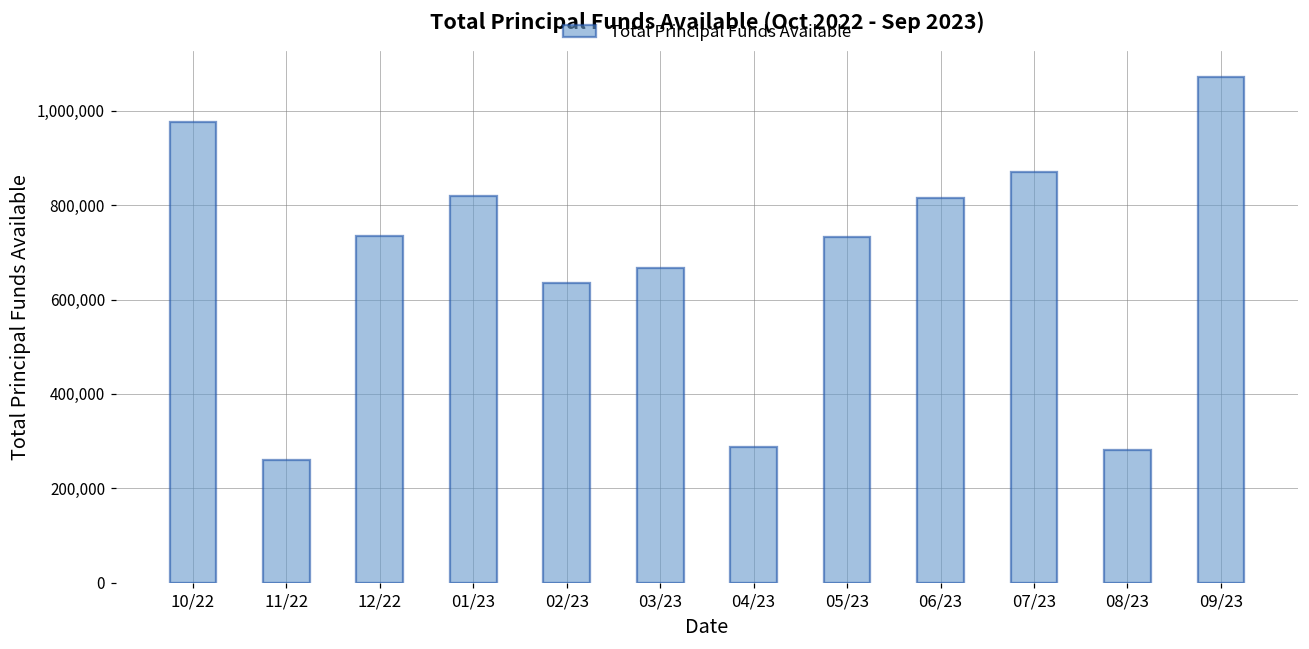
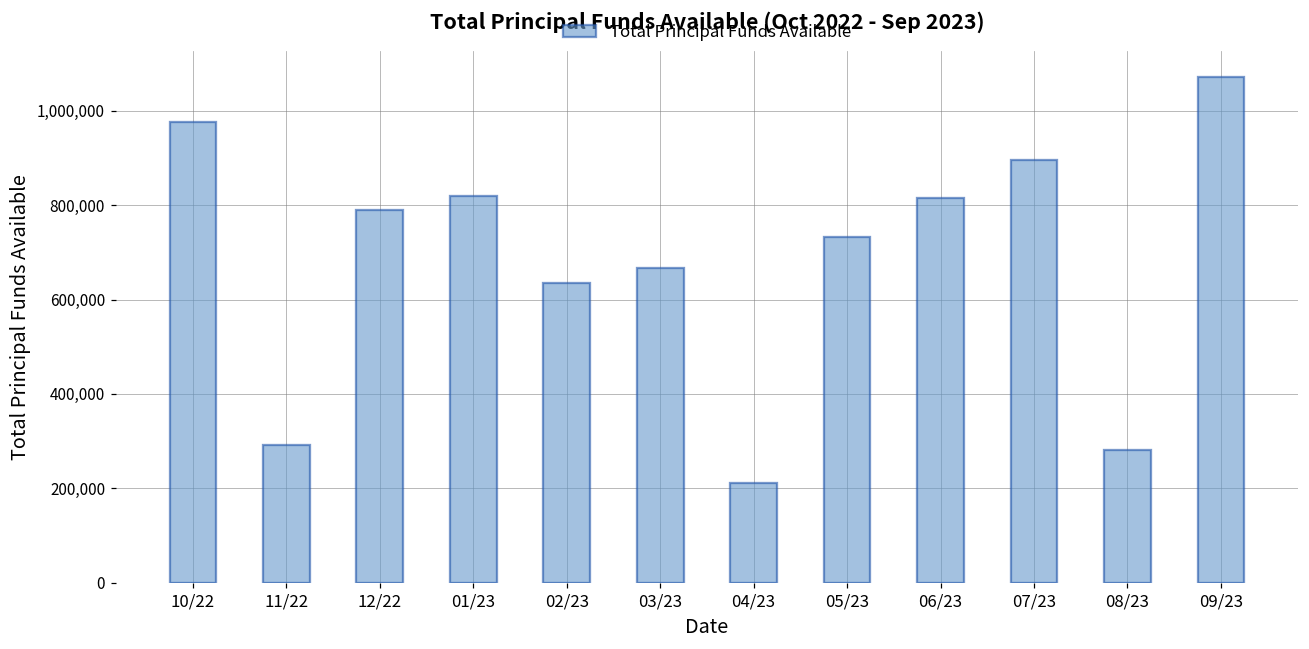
  {
    "10/22": "980,000",
-   "11/22": "260,000",
-   "12/22": "740,000",
+   "11/22": "290,000",
+   "12/22": "790,000",
    "01/23": "820,000",
    "02/23": "630,000",
    "03/23": "670,000",
-   "04/23": "290,000",
+   "04/23": "210,000",
    "05/23": "730,000",
    "06/23": "810,000",
-   "07/23": "870,000",
+   "07/23": "900,000",
    "08/23": "280,000",
    "09/23": "1,070,000"
  }
